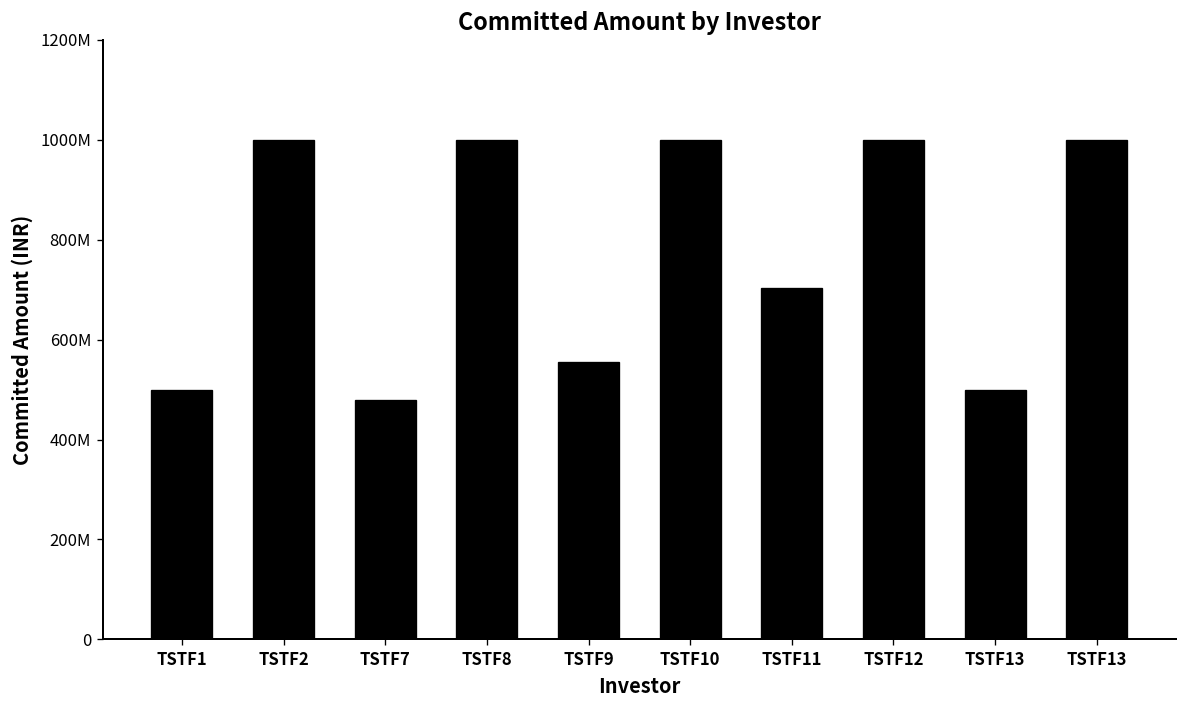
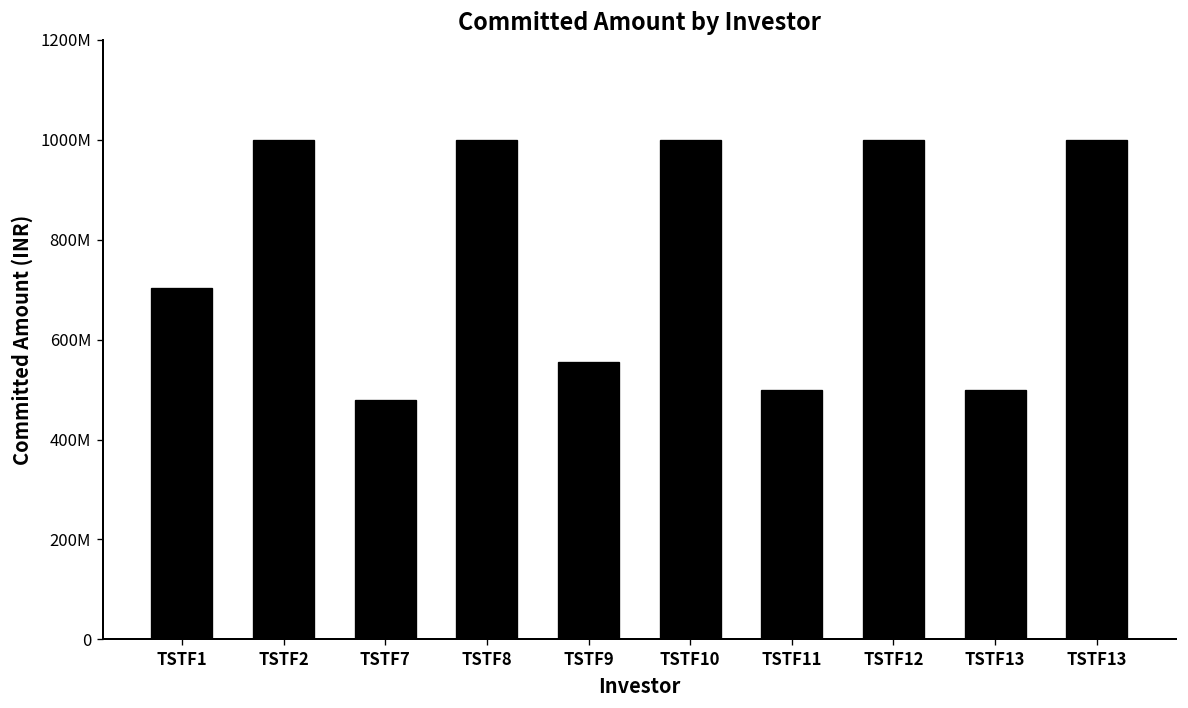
  {
-   "TSTF1": 500000000,
+   "TSTF1": 700000000,
    "TSTF2": 1000000000,
    "TSTF7": 480000000,
    "TSTF8": 1000000000,
    "TSTF9": 560000000,
    "TSTF10": 1000000000,
-   "TSTF11": 700000000,
+   "TSTF11": 500000000,
    "TSTF12": 1000000000
  }
